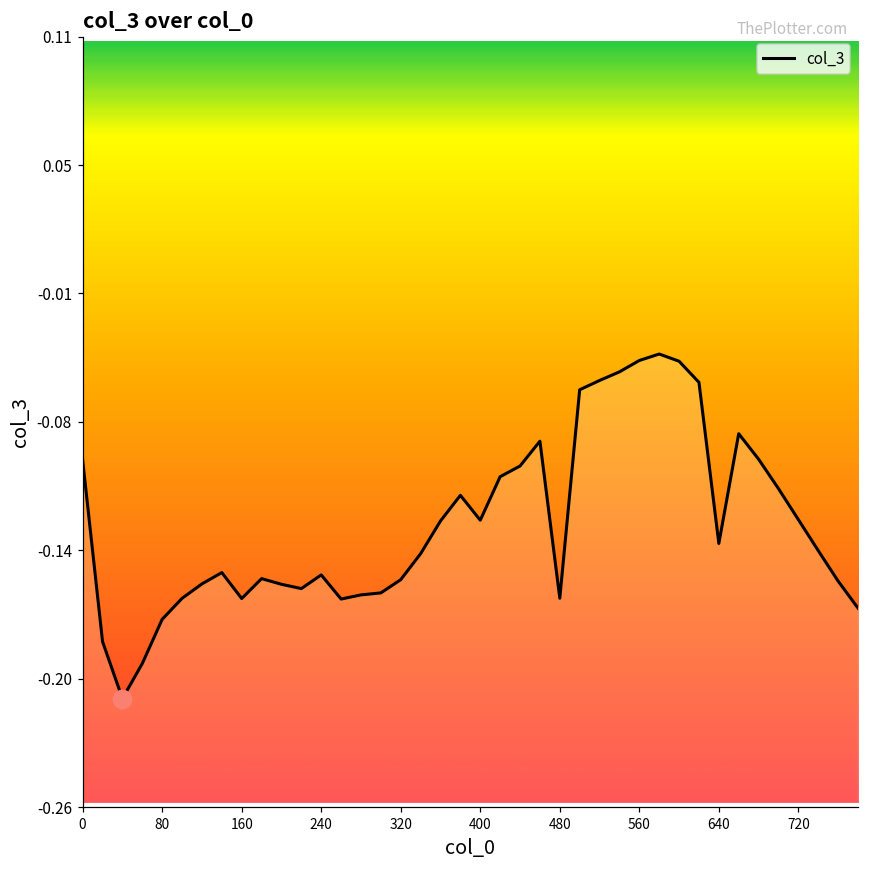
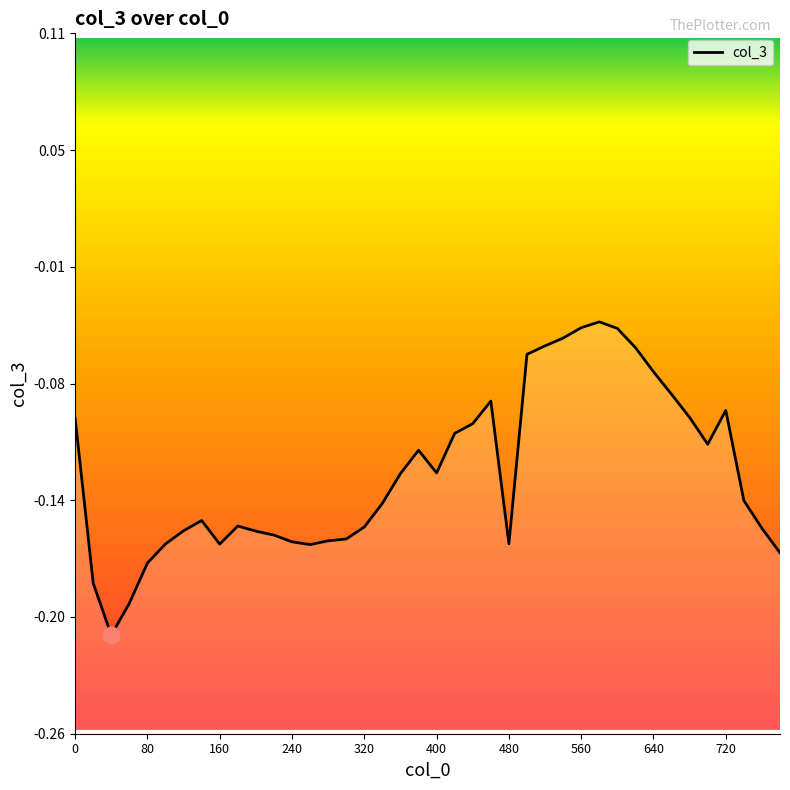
  {
    "col_3": {
      "0": -0.093,
      "80": -0.170,
      "160": -0.160,
-     "240": -0.148,
+     "240": -0.159,
      "320": -0.151,
      "400": -0.122,
      "480": -0.160,
      "560": -0.046,
-     "640": -0.133,
-     "720": -0.122
+     "640": -0.069,
+     "720": -0.089
    }
  }
